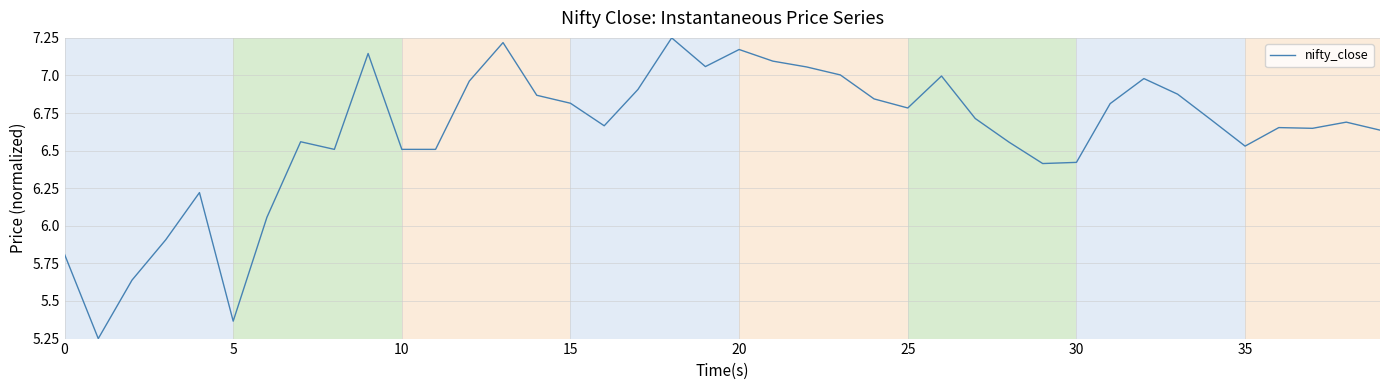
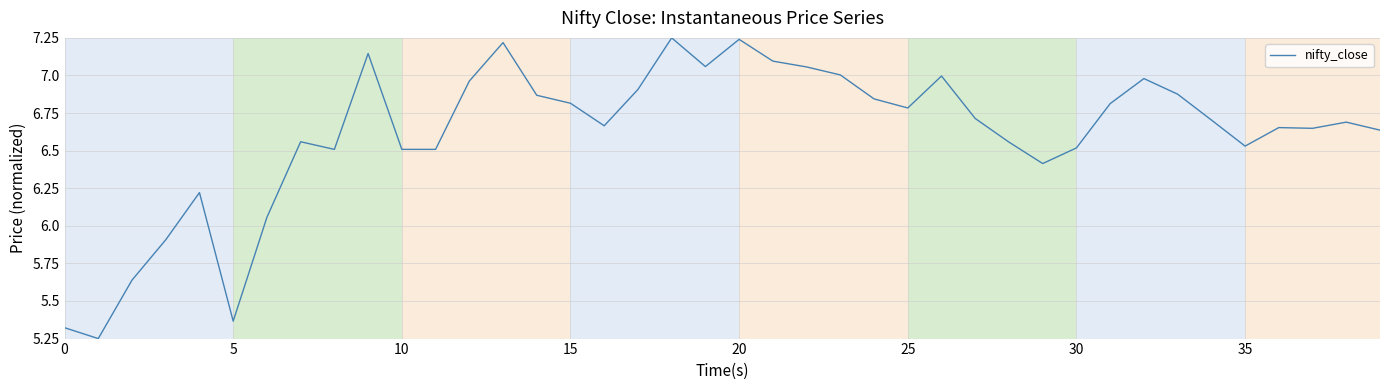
  {
-   "0": 5.81,
+   "0": 5.32,
    "5": 5.37,
    "10": 6.51,
    "15": 6.82,
-   "20": 7.17,
+   "20": 7.24,
    "25": 6.78,
-   "30": 6.42,
+   "30": 6.52,
    "35": 6.53
  }
